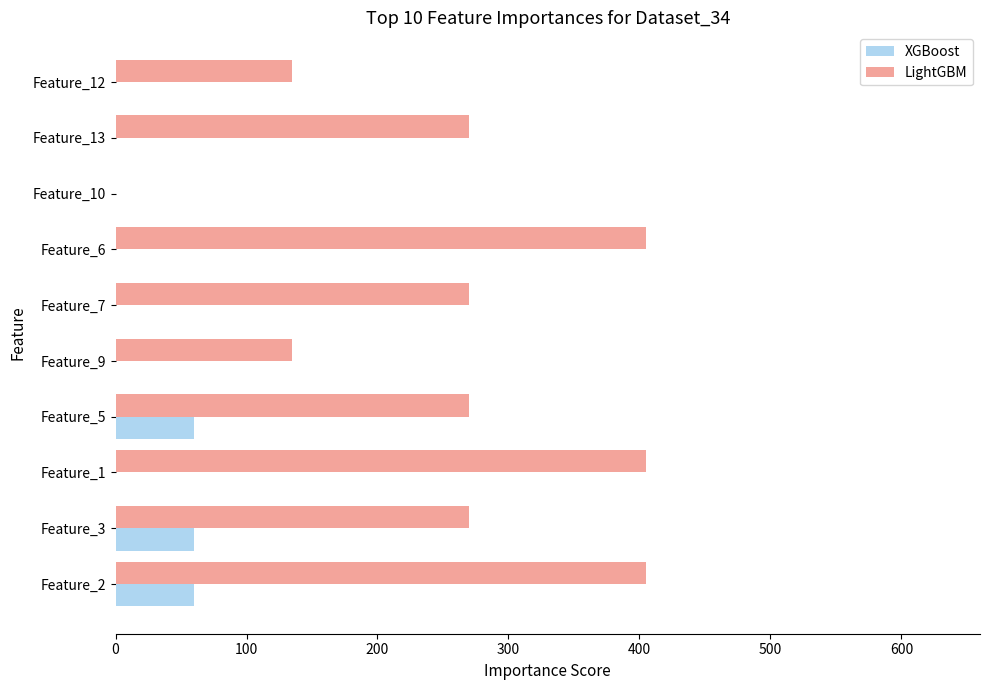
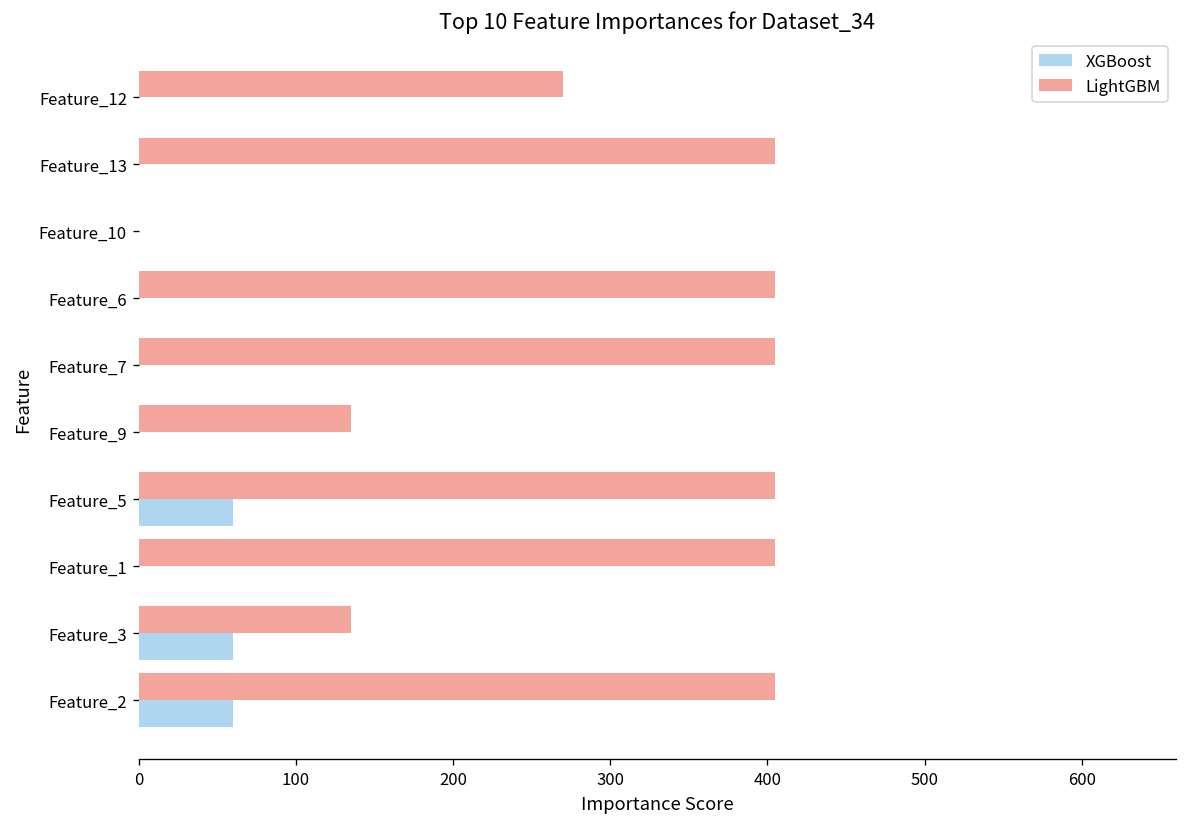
  {
    "XGBoost": {
      "Feature_12": 0,
      "Feature_13": 0,
      "Feature_10": 0,
      "Feature_6": 0,
      "Feature_7": 0,
      "Feature_9": 0,
      "Feature_5": 60,
      "Feature_1": 0,
      "Feature_3": 60,
      "Feature_2": 60
    },
    "LightGBM": {
-     "Feature_12": 135,
-     "Feature_13": 270,
+     "Feature_12": 270,
+     "Feature_13": 405,
      "Feature_10": 0,
      "Feature_6": 405,
-     "Feature_7": 270,
+     "Feature_7": 405,
      "Feature_9": 135,
-     "Feature_5": 270,
+     "Feature_5": 405,
      "Feature_1": 405,
-     "Feature_3": 270,
+     "Feature_3": 135,
      "Feature_2": 405
    }
  }
